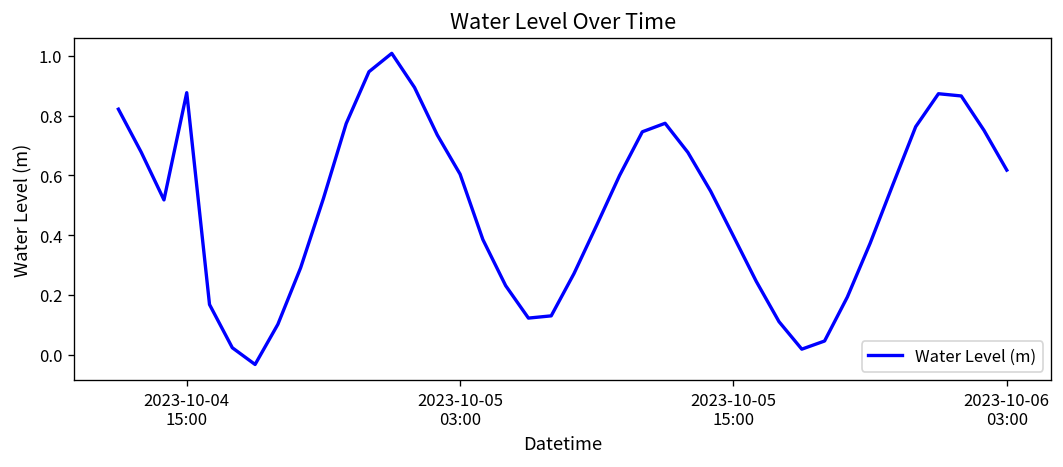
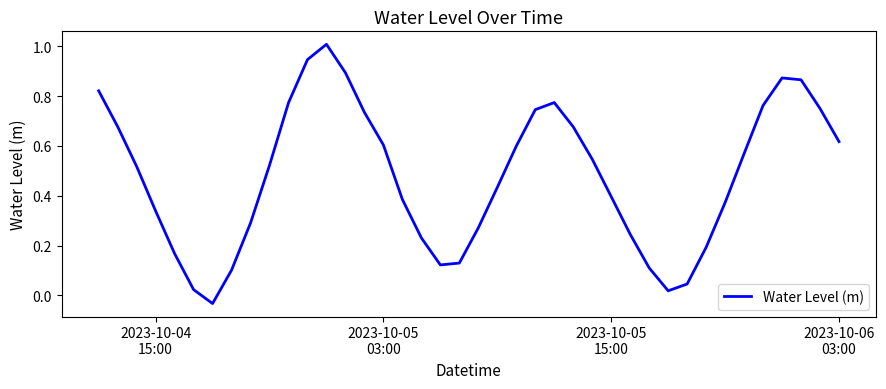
  {
-   "2023-10-04 15:00": 0.88,
+   "2023-10-04 15:00": 0.34,
    "2023-10-05 03:00": 0.60,
    "2023-10-05 15:00": 0.40,
    "2023-10-06 03:00": 0.62
  }
